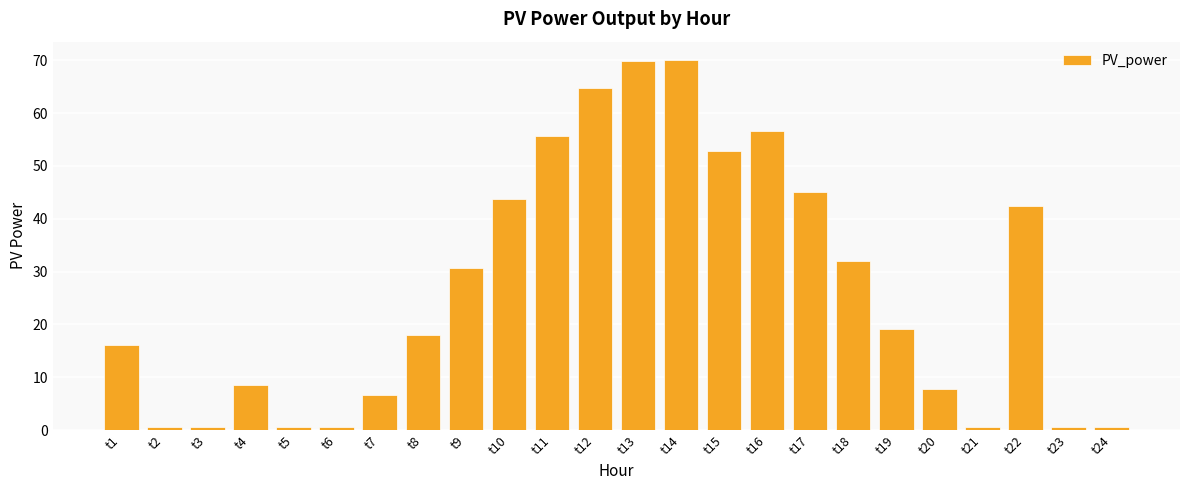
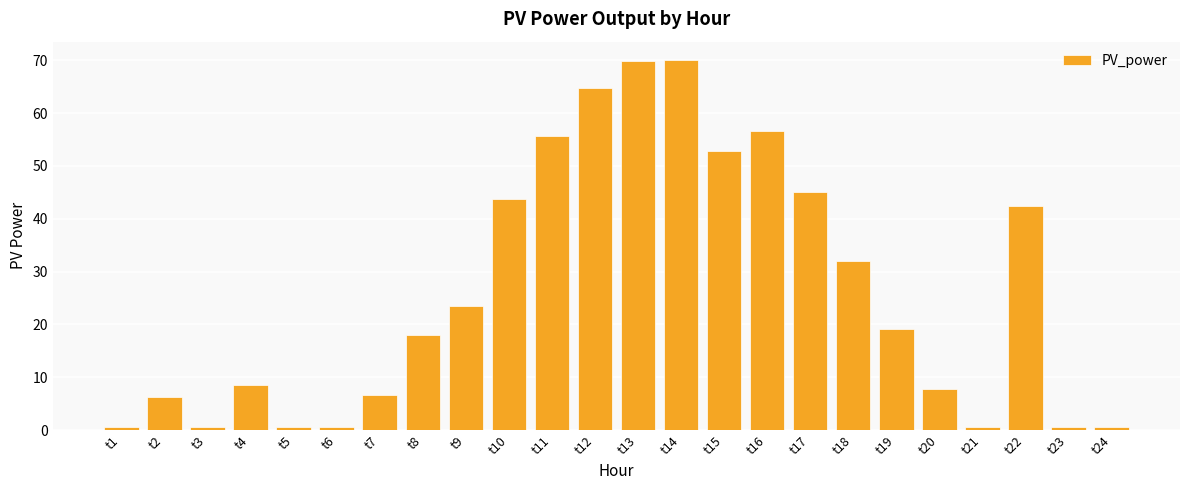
  {
-   "t1": 16,
-   "t2": 1,
+   "t1": 1,
+   "t2": 6,
    "t3": 1,
    "t4": 9,
    "t5": 1,
    "t6": 1,
    "t7": 7,
    "t8": 18,
-   "t9": 31,
+   "t9": 23,
    "t10": 44,
    "t11": 56,
    "t12": 65,
    "t13": 70,
    "t14": 70,
    "t15": 53,
    "t16": 57,
    "t17": 45,
    "t18": 32,
    "t19": 19,
    "t20": 8,
    "t21": 1,
    "t22": 42,
    "t23": 1,
    "t24": 1
  }
